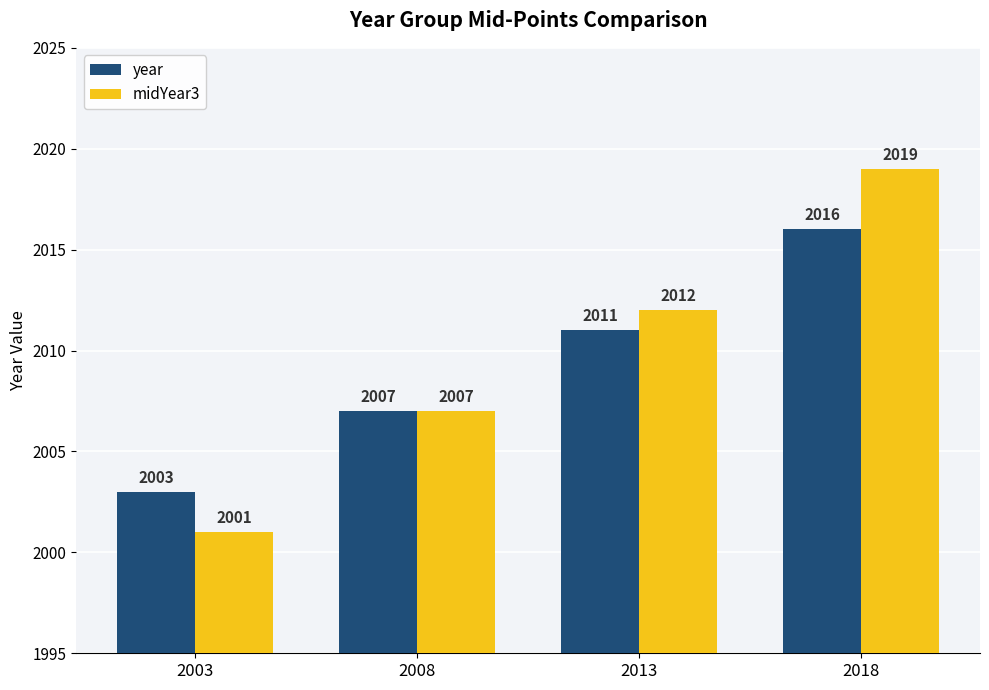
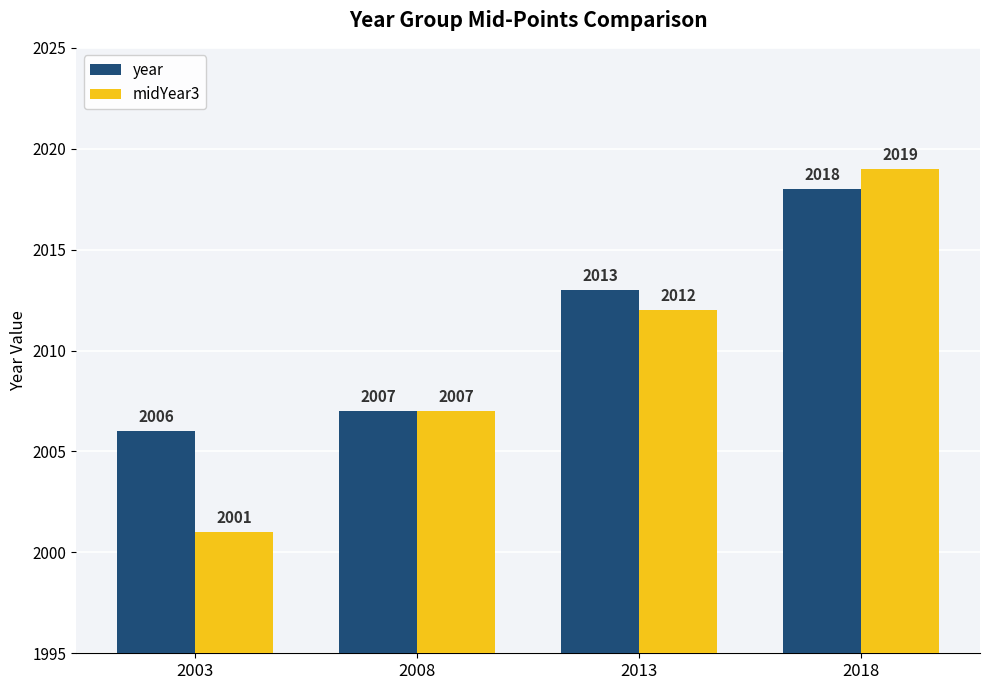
  {
    "year": {
-     "2003": 2003,
+     "2003": 2006,
      "2008": 2007,
-     "2013": 2011,
-     "2018": 2016
+     "2013": 2013,
+     "2018": 2018
    },
    "midYear3": {
      "2003": 2001,
      "2008": 2007,
      "2013": 2012,
      "2018": 2019
    }
  }
